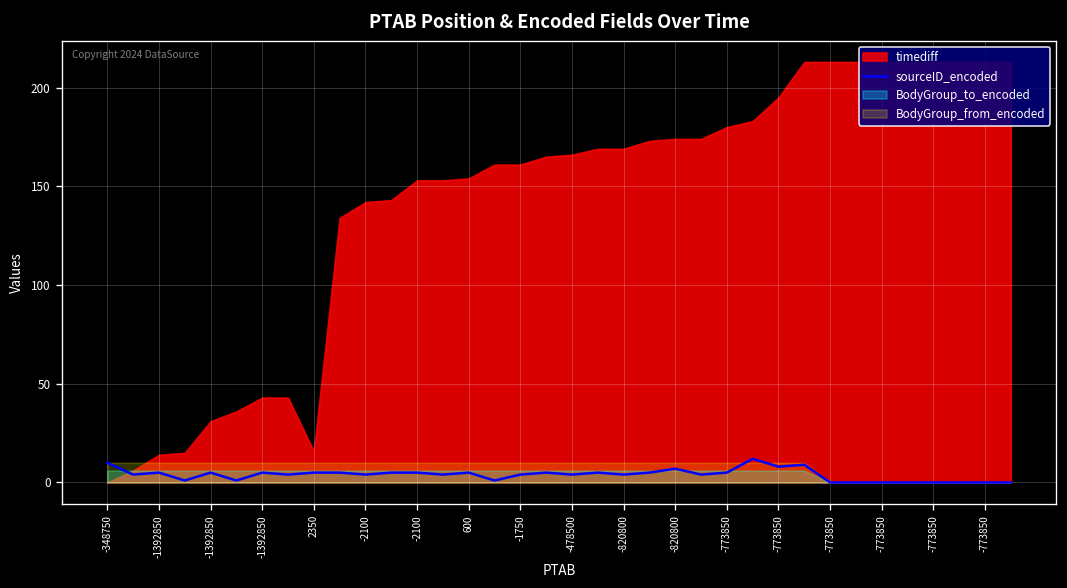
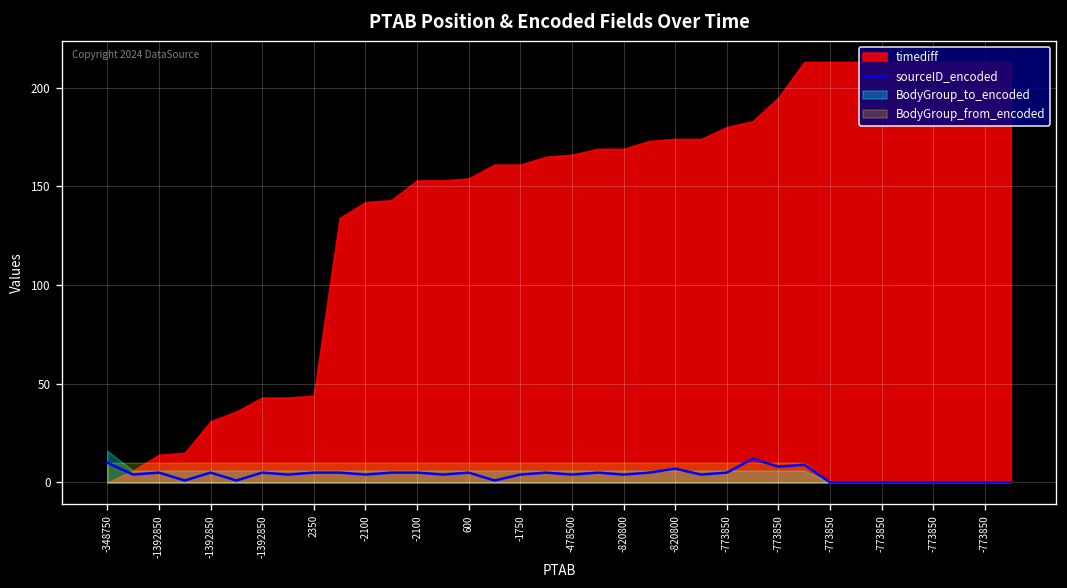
  {
    "timediff": {
      "-348750": 0,
-     "2350": 16,
+     "2350": 44,
      "600": 154,
      "-1750": 161,
      "-478500": 166
    },
    "sourceID_encoded": {
      "-1750": 4,
      "-478500": 4
    },
    "BodyGroup_to_encoded": {
-     "-348750": 6,
+     "-348750": 16,
      "-1750": 6,
      "-478500": 6
    },
    "BodyGroup_from_encoded": {
      "2350": 10,
      "600": 10,
      "-1750": 10,
      "-478500": 10
    }
  }
